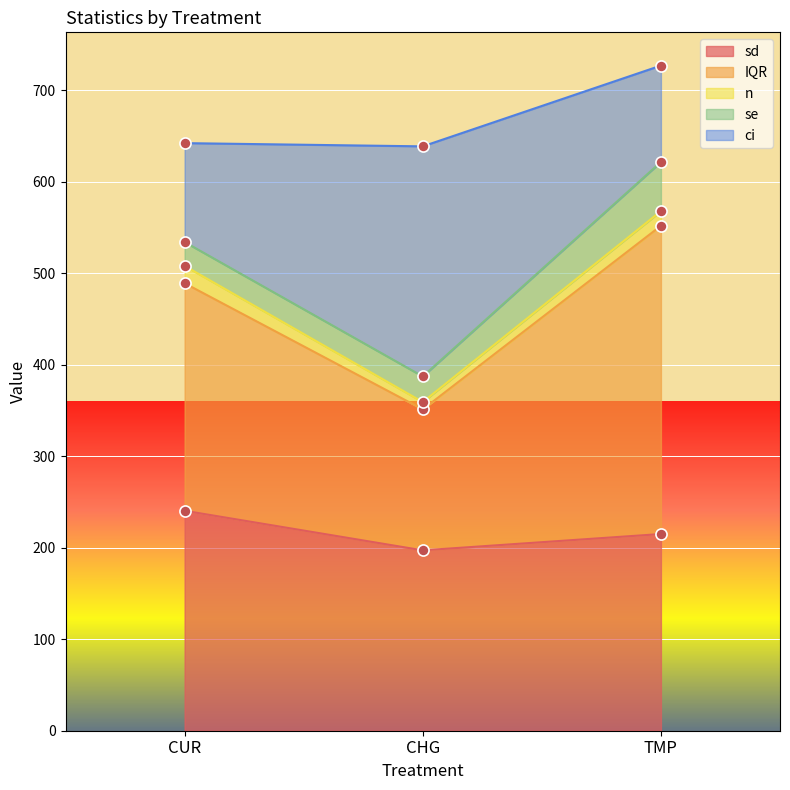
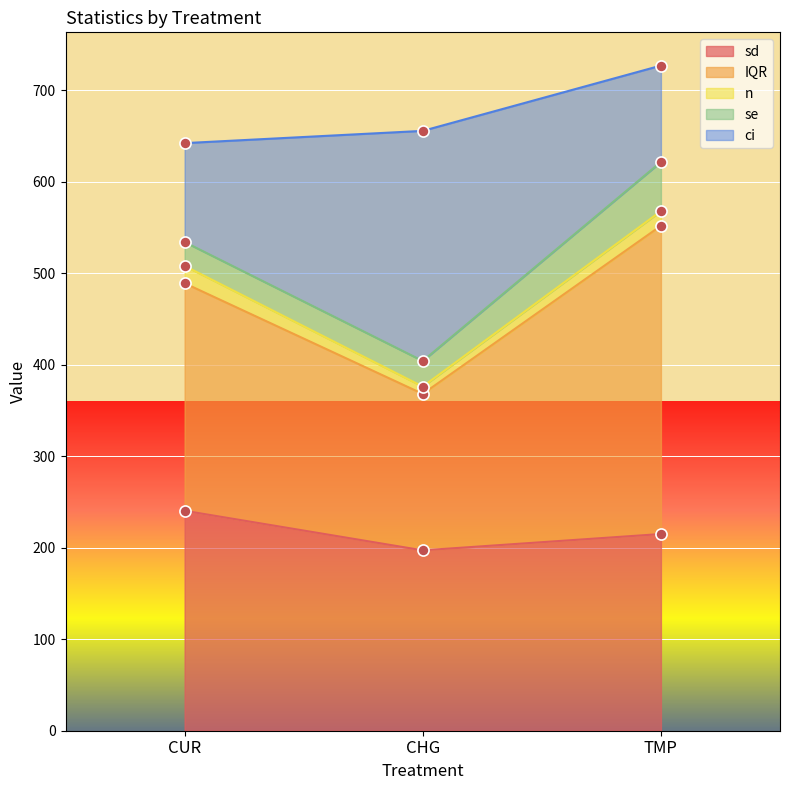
  {
    "sd": {
      "CUR": 240,
      "CHG": 200,
      "TMP": 220
    },
    "IQR": {
      "CUR": 250,
-     "CHG": 150,
+     "CHG": 170,
      "TMP": 340
    },
    "n": {
      "CUR": 20,
      "CHG": 10,
      "TMP": 20
    },
    "se": {
      "CUR": 30,
      "CHG": 30,
      "TMP": 50
    },
    "ci": {
      "CUR": 110,
      "CHG": 250,
      "TMP": 110
    }
  }
